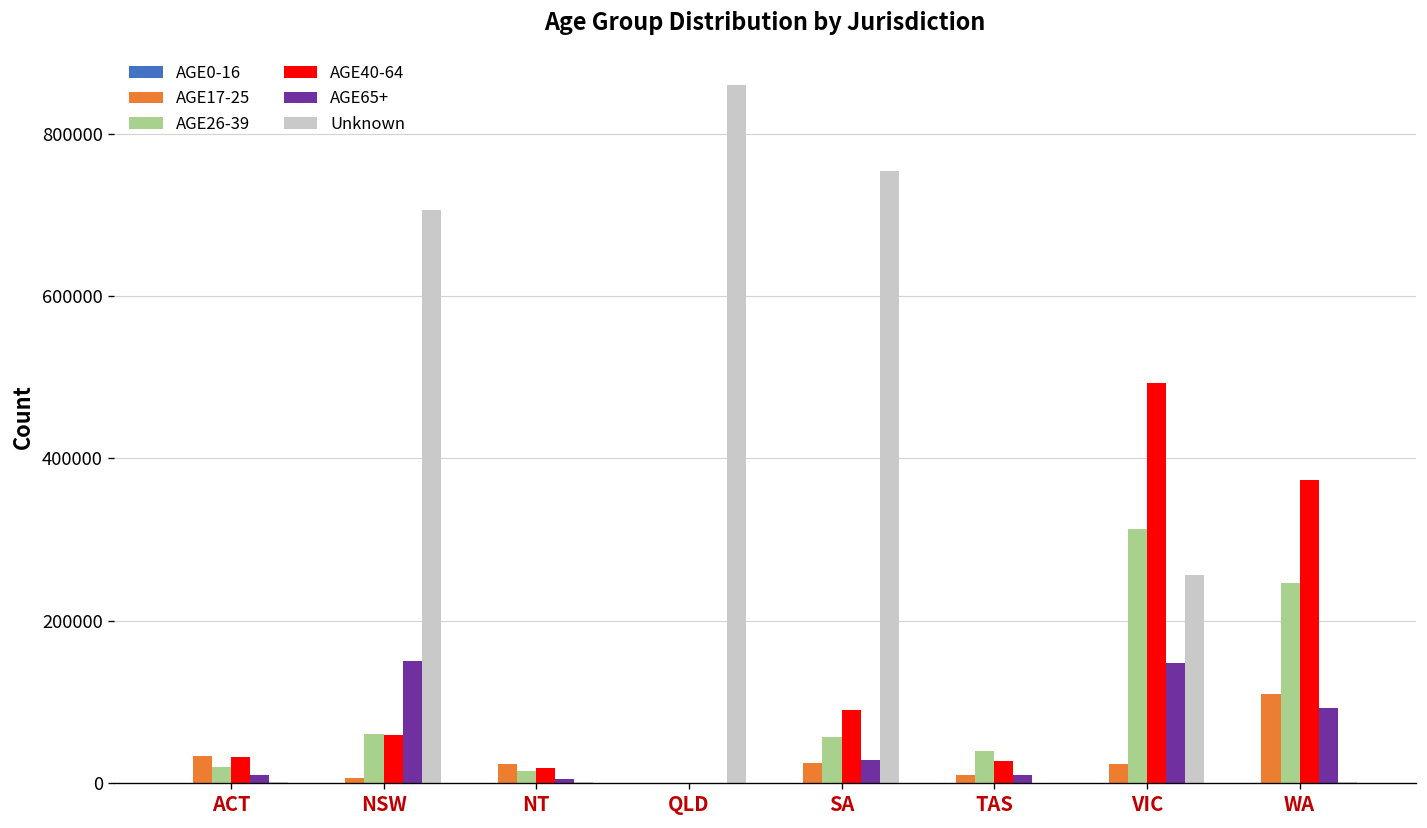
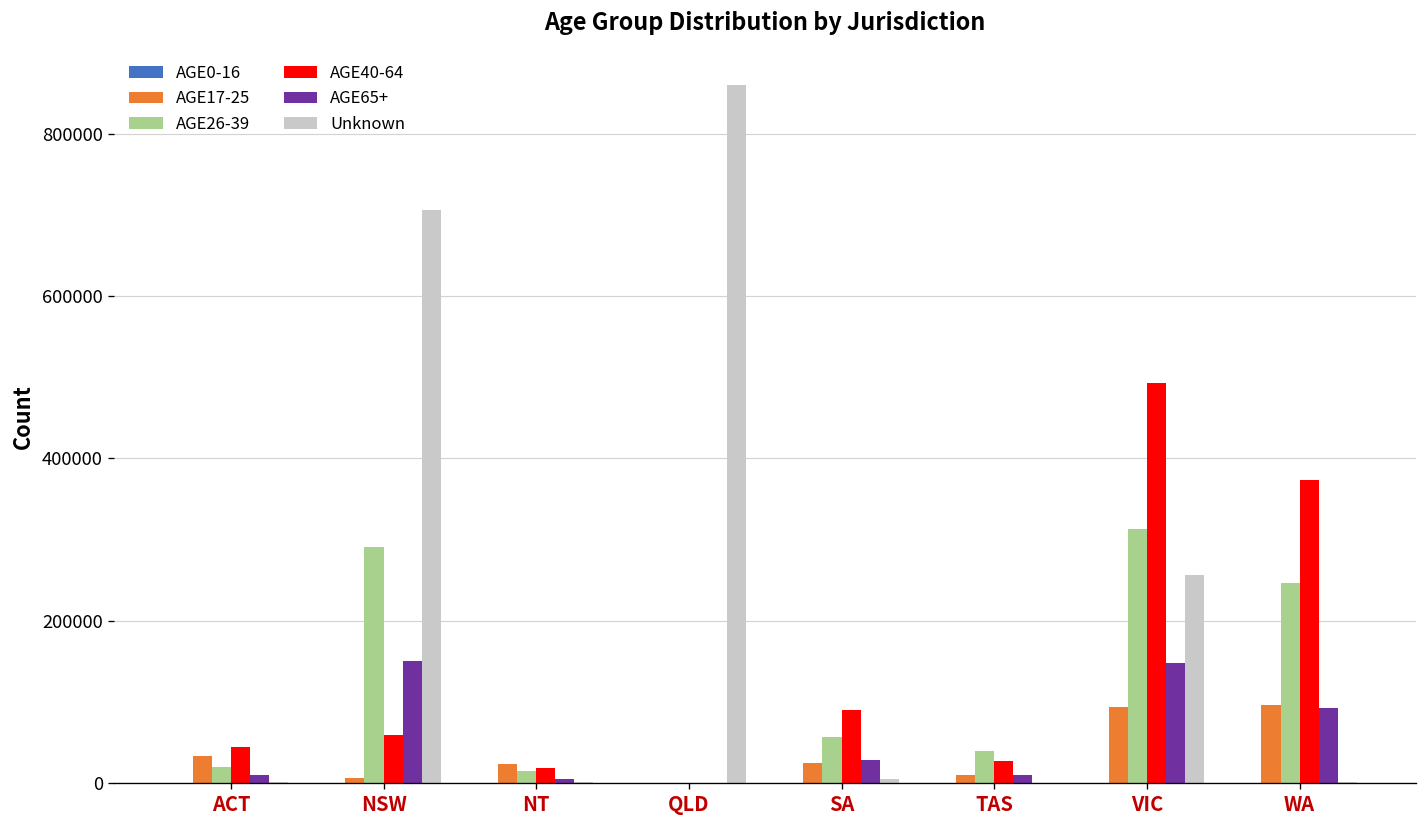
  {
    "AGE0-16": {
      "QLD": 0
    },
    "AGE17-25": {
      "ACT": 30000,
      "NSW": 10000,
      "NT": 20000,
      "QLD": 0,
      "SA": 20000,
      "TAS": 10000,
-     "VIC": 20000,
-     "WA": 110000
+     "VIC": 90000,
+     "WA": 100000
    },
    "AGE26-39": {
      "ACT": 20000,
-     "NSW": 60000,
+     "NSW": 290000,
      "NT": 10000,
      "QLD": 0,
      "SA": 60000,
      "TAS": 40000,
      "VIC": 310000,
      "WA": 250000
    },
    "AGE40-64": {
-     "ACT": 30000,
+     "ACT": 40000,
      "NSW": 60000,
      "NT": 20000,
      "QLD": 0,
      "SA": 90000,
      "TAS": 30000,
      "VIC": 490000,
      "WA": 370000
    },
    "AGE65+": {
      "ACT": 10000,
      "NSW": 150000,
      "NT": 0,
      "QLD": 0,
      "SA": 30000,
      "TAS": 10000,
      "VIC": 150000,
      "WA": 90000
    },
    "Unknown": {
      "NSW": 710000,
      "QLD": 860000,
-     "SA": 750000,
+     "SA": 0,
      "VIC": 260000
    }
  }
